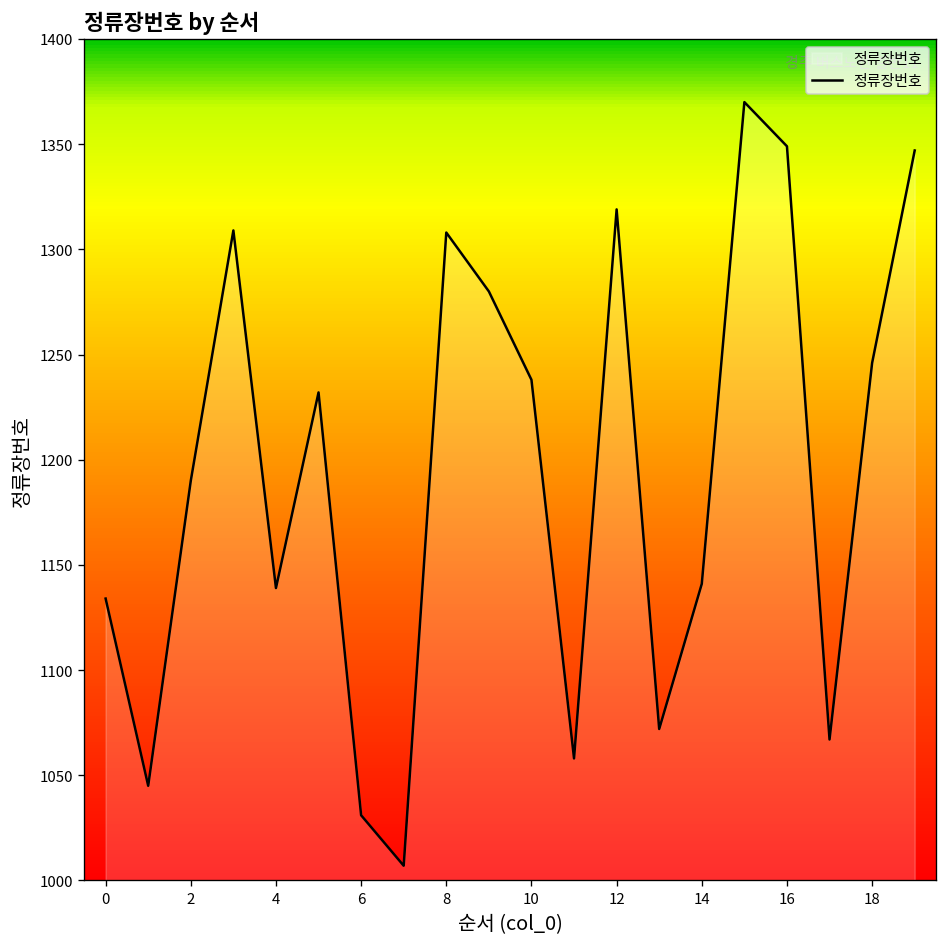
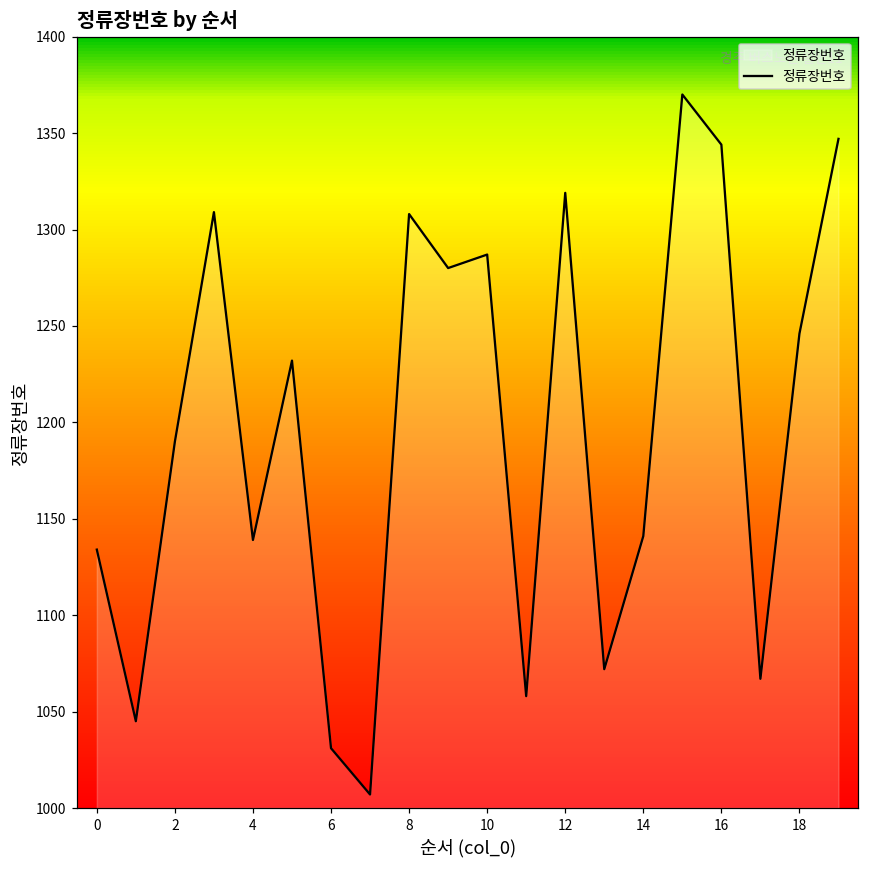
  {
    "0": 1134,
    "2": 1190,
    "4": 1139,
    "6": 1031,
    "8": 1308,
-   "10": 1238,
+   "10": 1287,
    "12": 1319,
    "14": 1141,
-   "16": 1349,
+   "16": 1344,
    "18": 1246
  }
